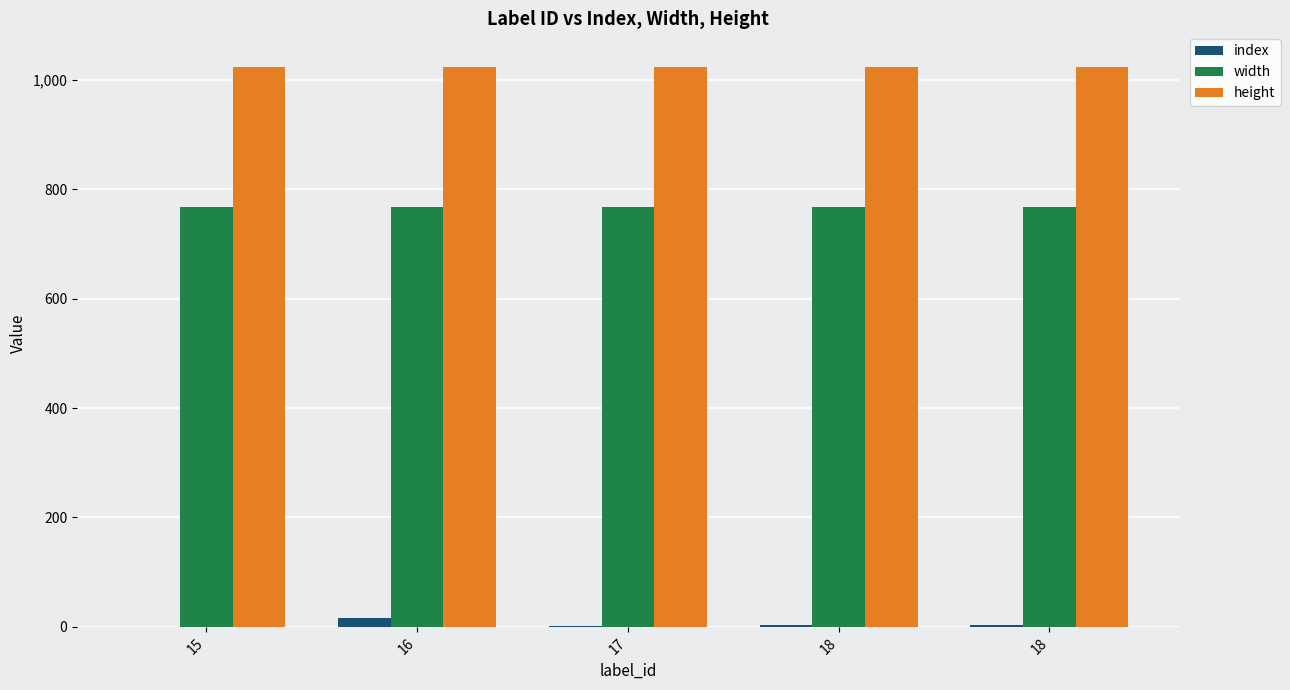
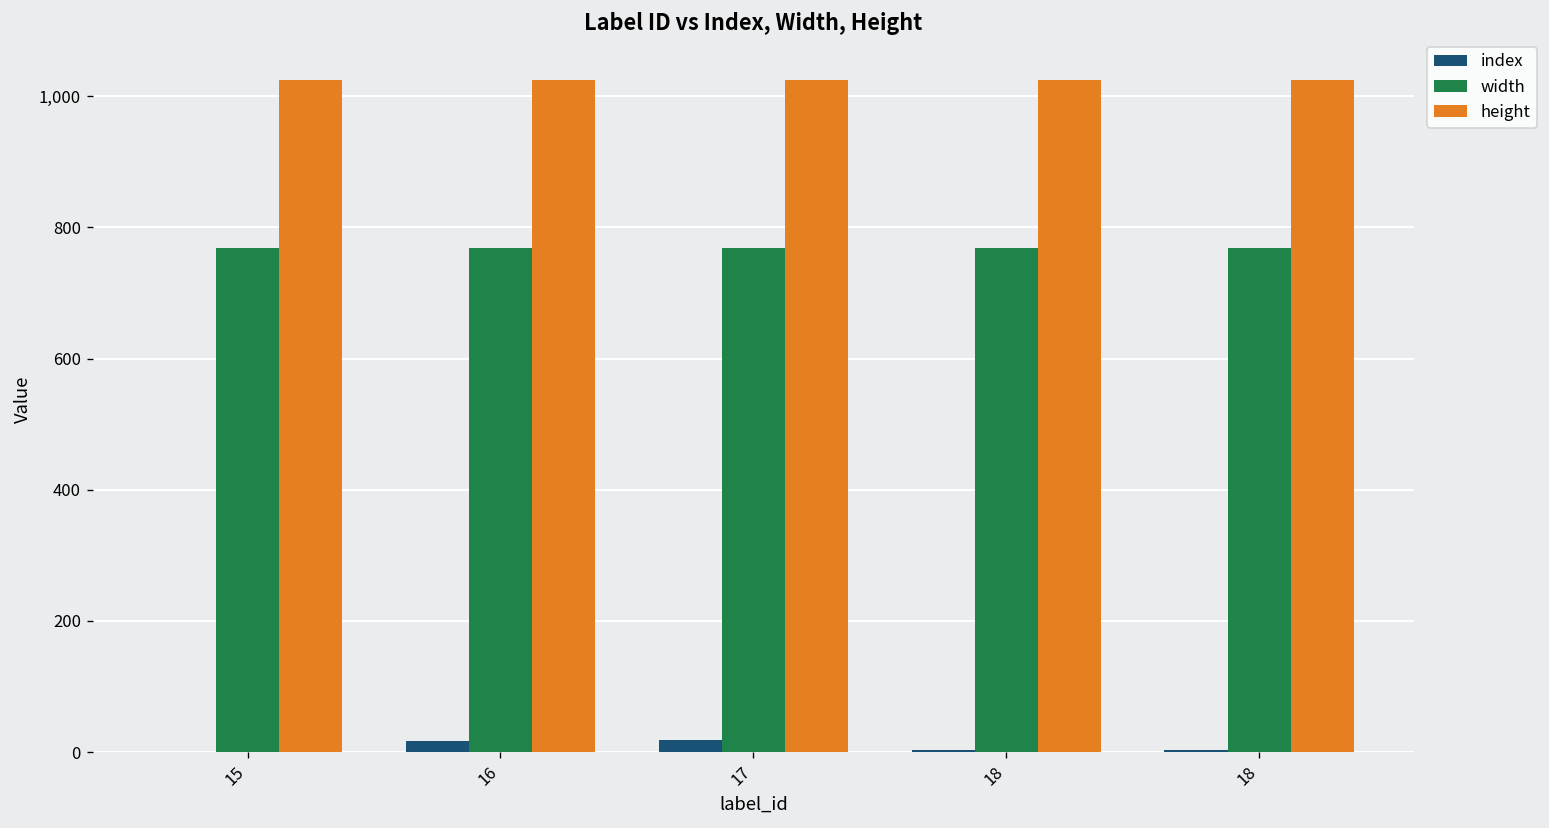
  {
    "index": {
      "15": "0",
      "16": "20",
-     "17": "0"
+     "17": "20"
    },
    "width": {
      "15": "770",
      "16": "770",
      "17": "770"
    },
    "height": {
      "15": "1,020",
      "16": "1,020",
      "17": "1,020"
    }
  }
